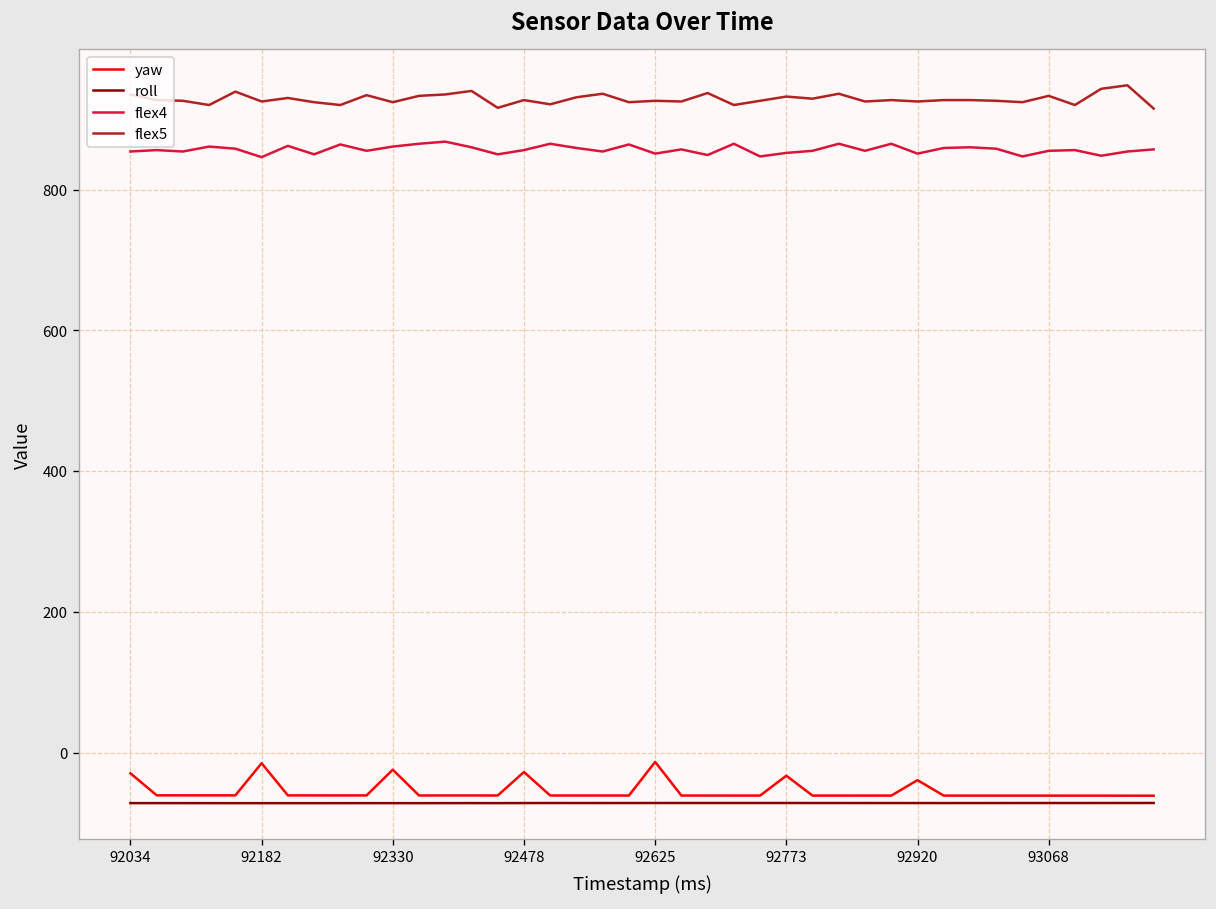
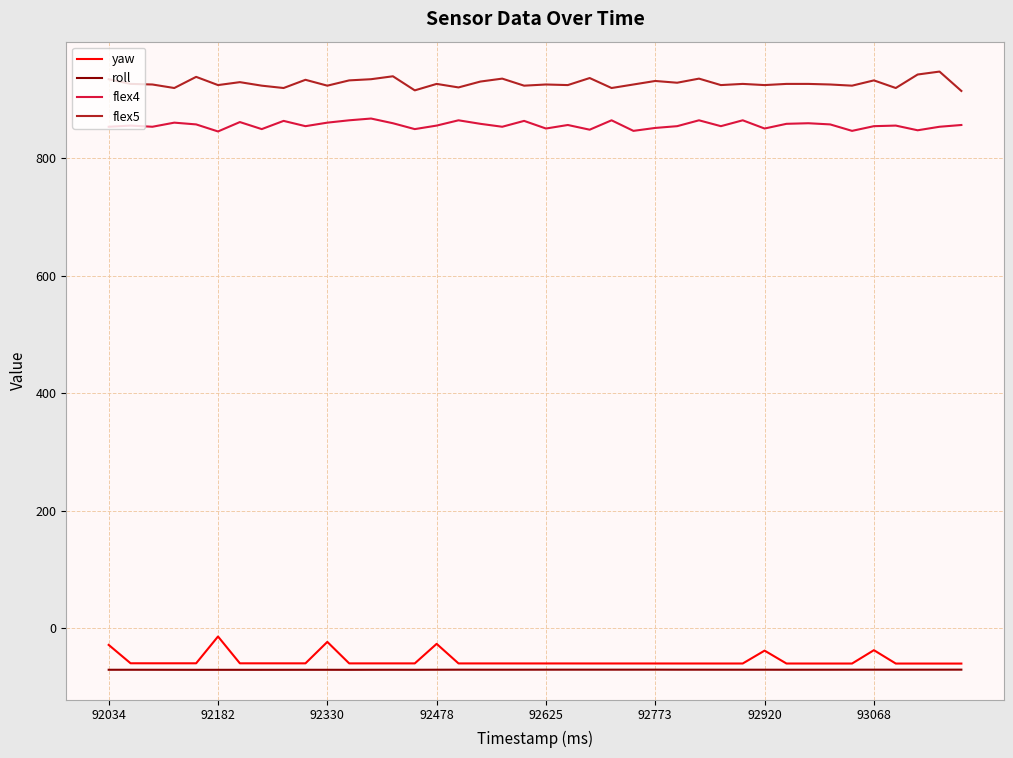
  {
    "yaw": {
      "92034": -30,
      "92182": -10,
      "92330": -20,
      "92478": -30,
-     "92625": -10,
-     "92773": -30,
+     "92625": -60,
+     "92773": -60,
      "92920": -40,
-     "93068": -60
+     "93068": -40
    },
    "roll": {
      "92034": -70,
      "92182": -70,
      "92330": -70,
      "92478": -70,
      "92625": -70,
      "92773": -70,
      "92920": -70,
      "93068": -70
    }
  }
